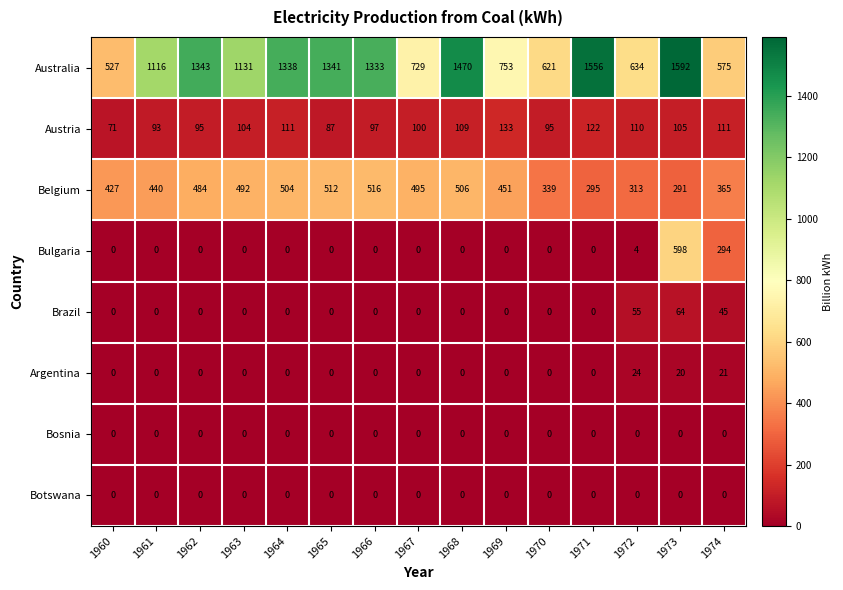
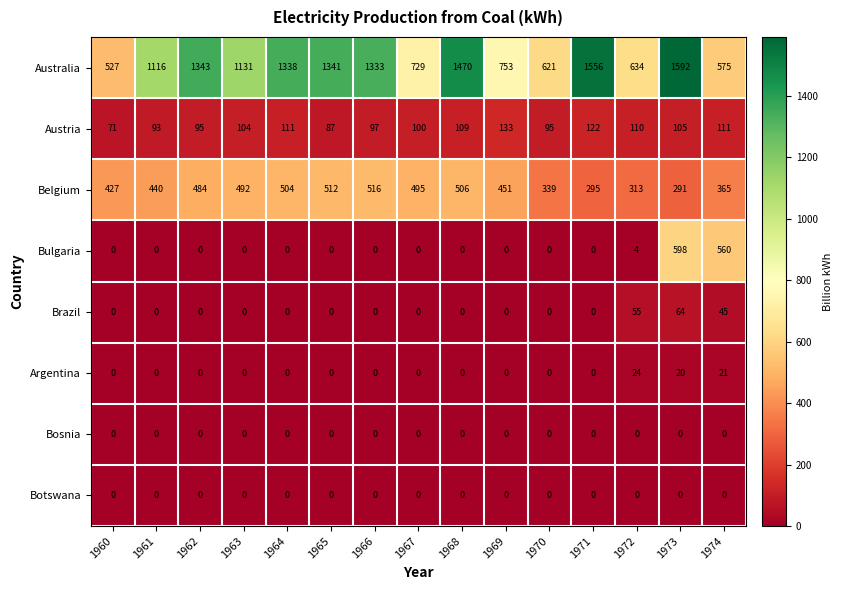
  {
    "Australia": {
      "1960": 527,
      "1961": 1116,
      "1962": 1343,
      "1963": 1131,
      "1964": 1338,
      "1965": 1341,
      "1966": 1333,
      "1967": 729,
      "1968": 1470,
      "1969": 753,
      "1970": 621,
      "1971": 1556,
      "1972": 634,
      "1973": 1592,
      "1974": 575
    },
    "Austria": {
      "1960": 71,
      "1961": 93,
      "1962": 95,
      "1963": 104,
      "1964": 111,
      "1965": 87,
      "1966": 97,
      "1967": 100,
      "1968": 109,
      "1969": 133,
      "1970": 95,
      "1971": 122,
      "1972": 110,
      "1973": 105,
      "1974": 111
    },
    "Belgium": {
      "1960": 427,
      "1961": 440,
      "1962": 484,
      "1963": 492,
      "1964": 504,
      "1965": 512,
      "1966": 516,
      "1967": 495,
      "1968": 506,
      "1969": 451,
      "1970": 339,
      "1971": 295,
      "1972": 313,
      "1973": 291,
      "1974": 365
    },
    "Bulgaria": {
      "1960": 0,
      "1961": 0,
      "1962": 0,
      "1963": 0,
      "1964": 0,
      "1965": 0,
      "1966": 0,
      "1967": 0,
      "1968": 0,
      "1969": 0,
      "1970": 0,
      "1971": 0,
      "1972": 4,
      "1973": 598,
-     "1974": 294
+     "1974": 560
    },
    "Brazil": {
      "1960": 0,
      "1961": 0,
      "1962": 0,
      "1963": 0,
      "1964": 0,
      "1965": 0,
      "1966": 0,
      "1967": 0,
      "1968": 0,
      "1969": 0,
      "1970": 0,
      "1971": 0,
      "1972": 55,
      "1973": 64,
      "1974": 45
    },
    "Argentina": {
      "1960": 0,
      "1961": 0,
      "1962": 0,
      "1963": 0,
      "1964": 0,
      "1965": 0,
      "1966": 0,
      "1967": 0,
      "1968": 0,
      "1969": 0,
      "1970": 0,
      "1971": 0,
      "1972": 24,
      "1973": 20,
      "1974": 21
    },
    "Bosnia": {
      "1960": 0,
      "1961": 0,
      "1962": 0,
      "1963": 0,
      "1964": 0,
      "1965": 0,
      "1966": 0,
      "1967": 0,
      "1968": 0,
      "1969": 0,
      "1970": 0,
      "1971": 0,
      "1972": 0,
      "1973": 0,
      "1974": 0
    },
    "Botswana": {
      "1960": 0,
      "1961": 0,
      "1962": 0,
      "1963": 0,
      "1964": 0,
      "1965": 0,
      "1966": 0,
      "1967": 0,
      "1968": 0,
      "1969": 0,
      "1970": 0,
      "1971": 0,
      "1972": 0,
      "1973": 0,
      "1974": 0
    }
  }
